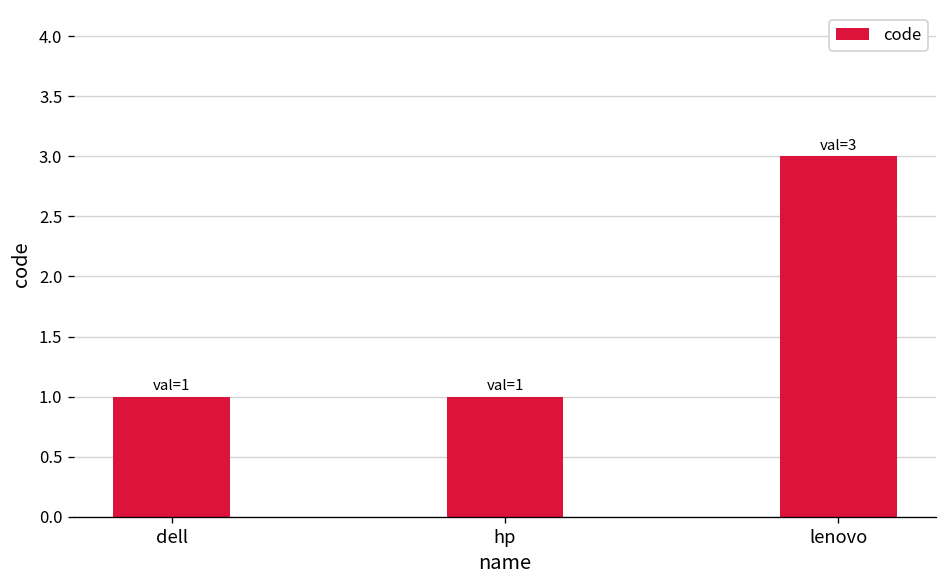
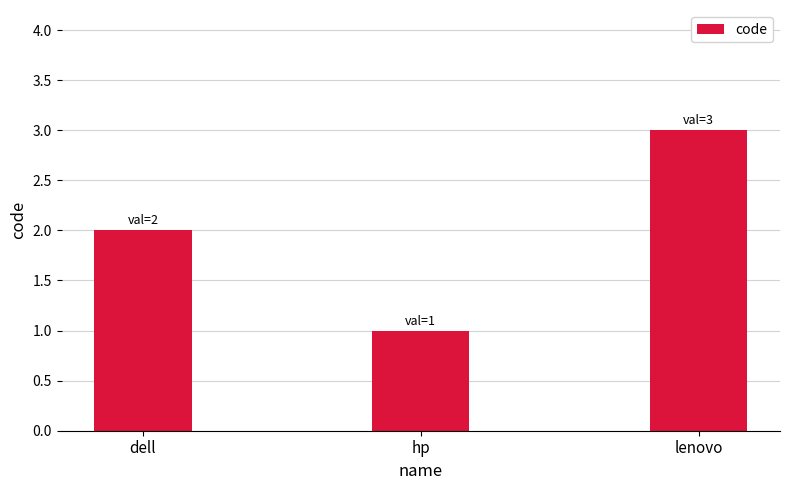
  {
-   "dell": 1,
+   "dell": 2,
    "hp": 1,
    "lenovo": 3
  }
